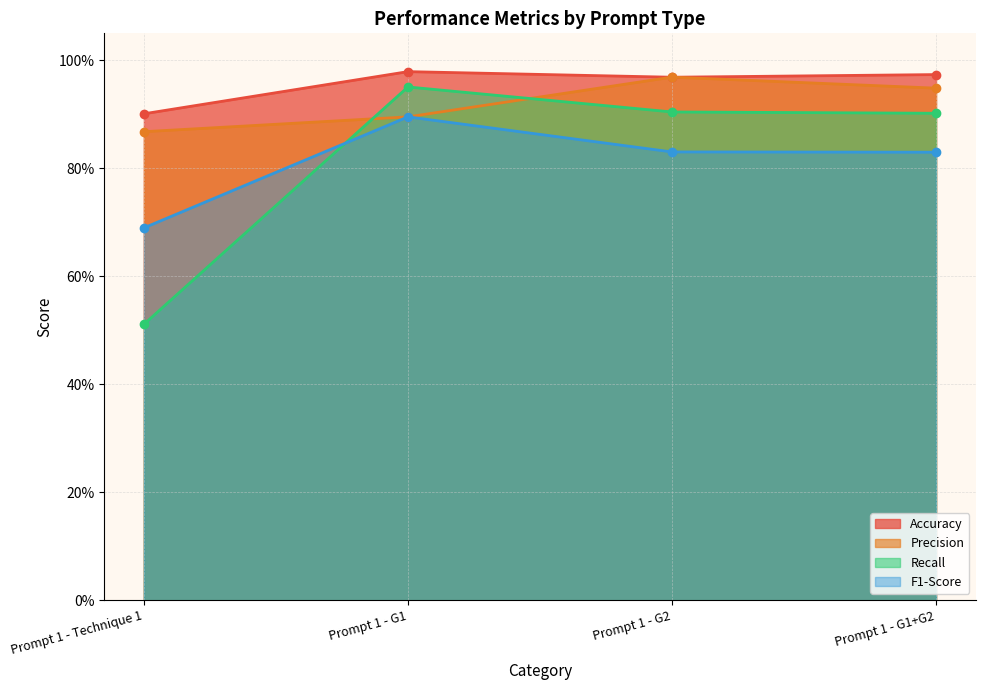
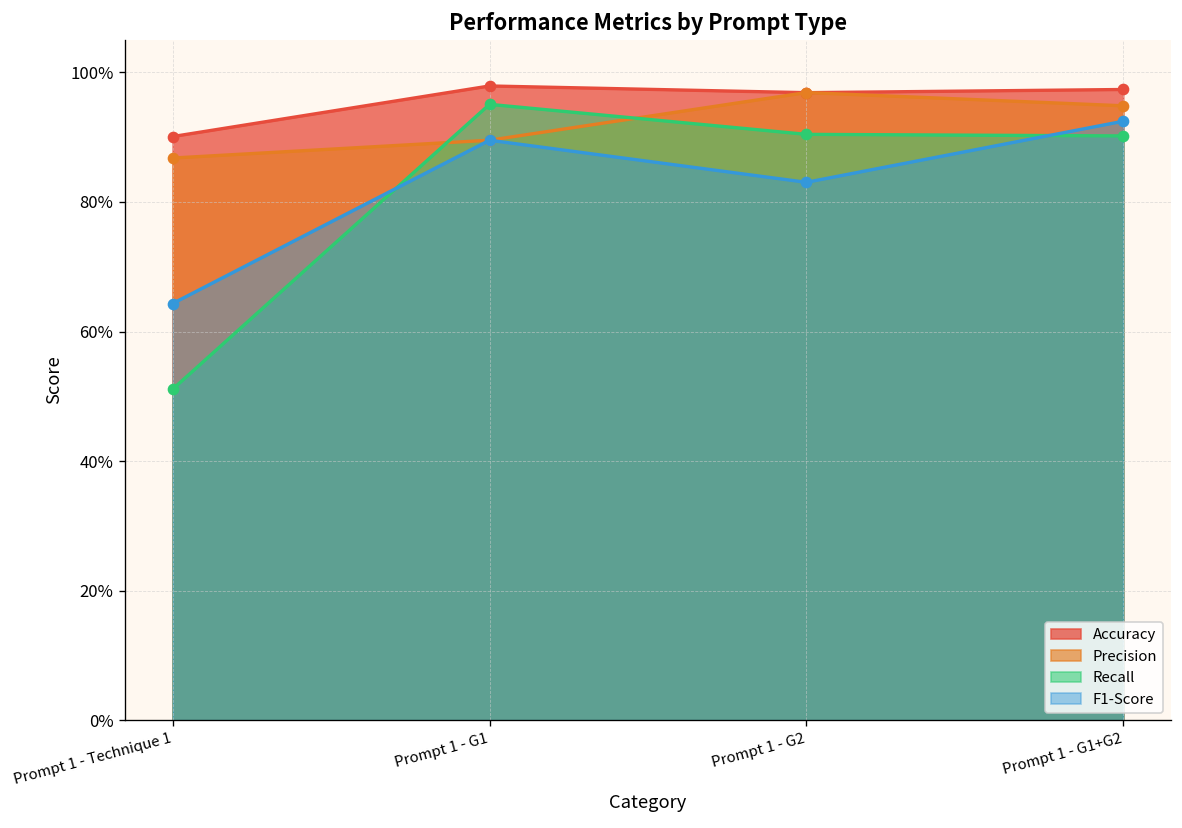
  {
    "Recall": {
      "Prompt 1 - Technique 1": "51%",
      "Prompt 1 - G1": "95%",
      "Prompt 1 - G2": "90%",
      "Prompt 1 - G1+G2": "90%"
    },
    "F1-Score": {
-     "Prompt 1 - Technique 1": "69%",
+     "Prompt 1 - Technique 1": "64%",
      "Prompt 1 - G2": "83%",
-     "Prompt 1 - G1+G2": "83%"
+     "Prompt 1 - G1+G2": "92%"
    }
  }
